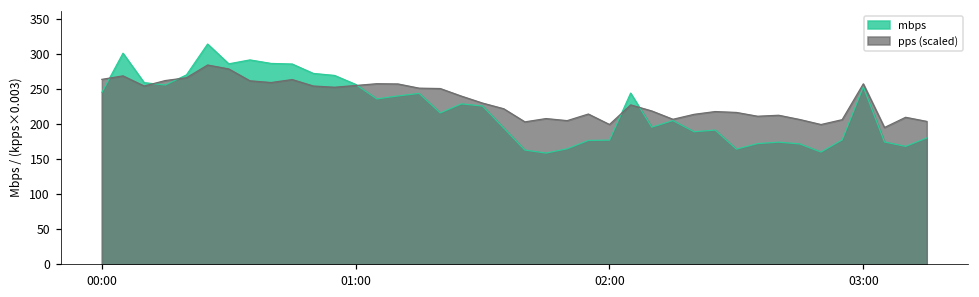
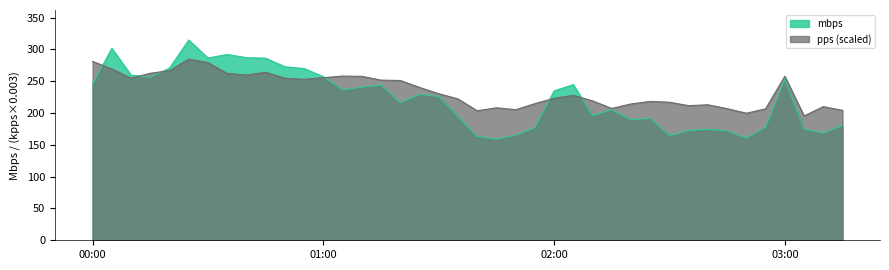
  {
    "mbps": {
      "00:00": 250,
-     "02:00": 180,
+     "02:00": 230,
      "03:00": 250
    },
    "pps (scaled)": {
-     "00:00": 260,
-     "02:00": 200,
+     "00:00": 280,
+     "02:00": 220,
      "03:00": 260
    }
  }
